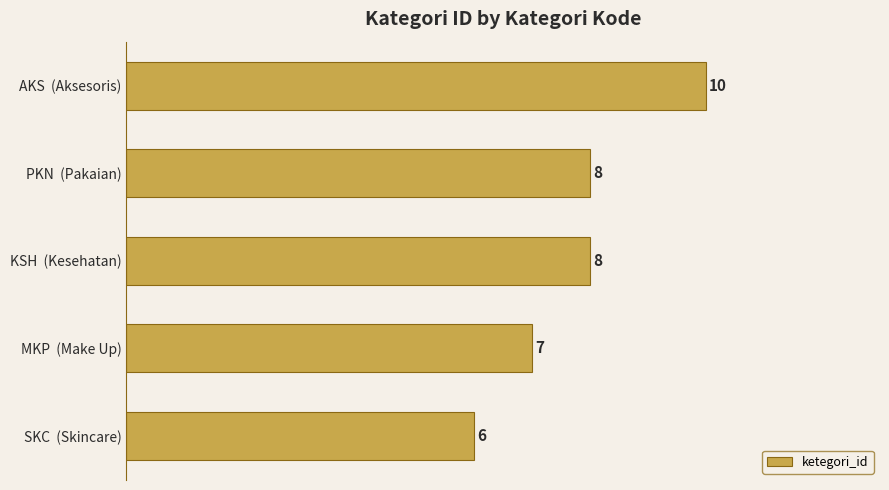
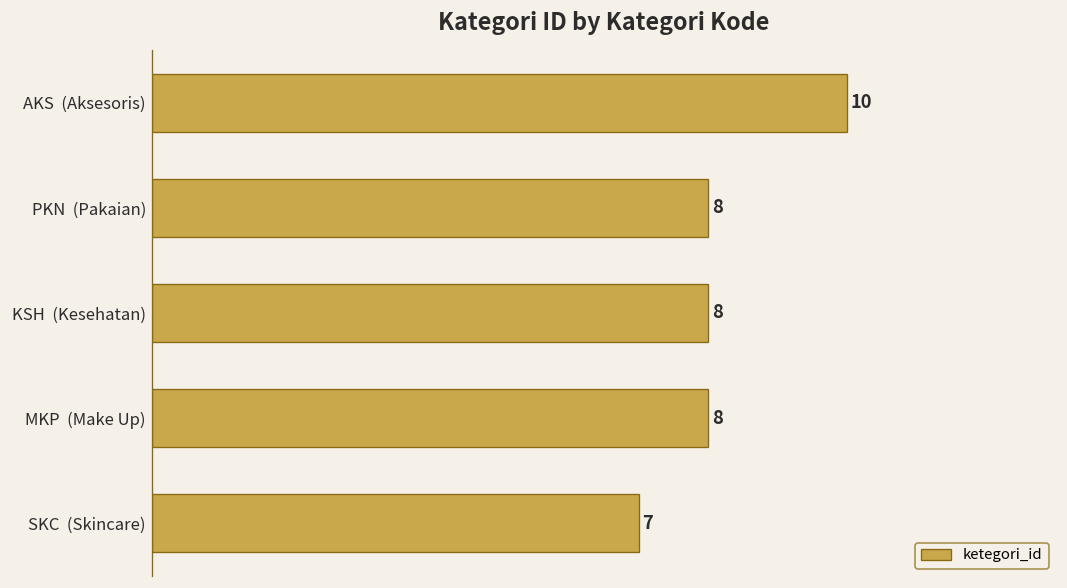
  {
    "AKS (Aksesoris)": 10,
    "PKN (Pakaian)": 8,
    "KSH (Kesehatan)": 8,
-   "MKP (Make Up)": 7,
-   "SKC (Skincare)": 6
+   "MKP (Make Up)": 8,
+   "SKC (Skincare)": 7
  }
